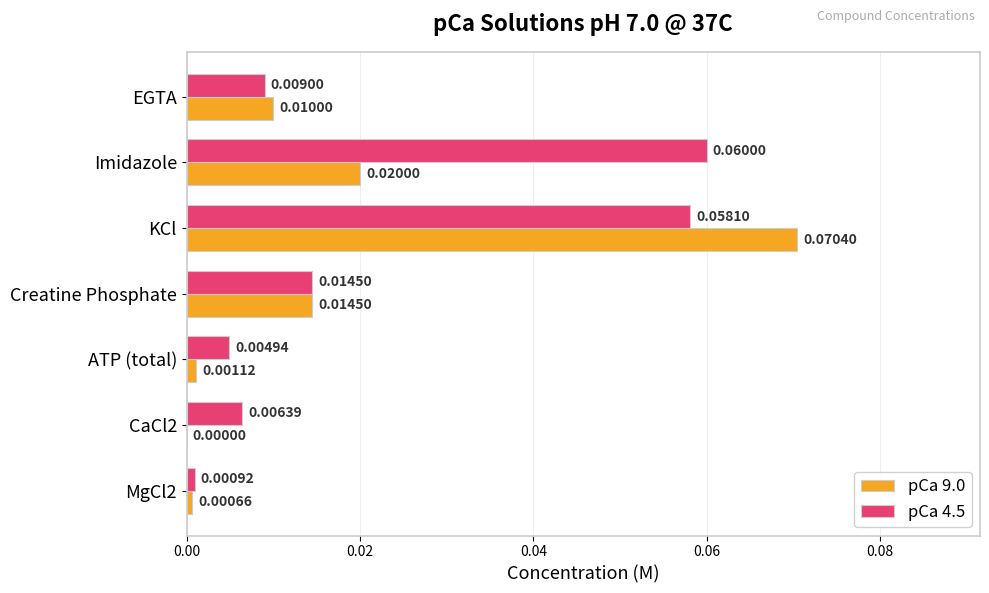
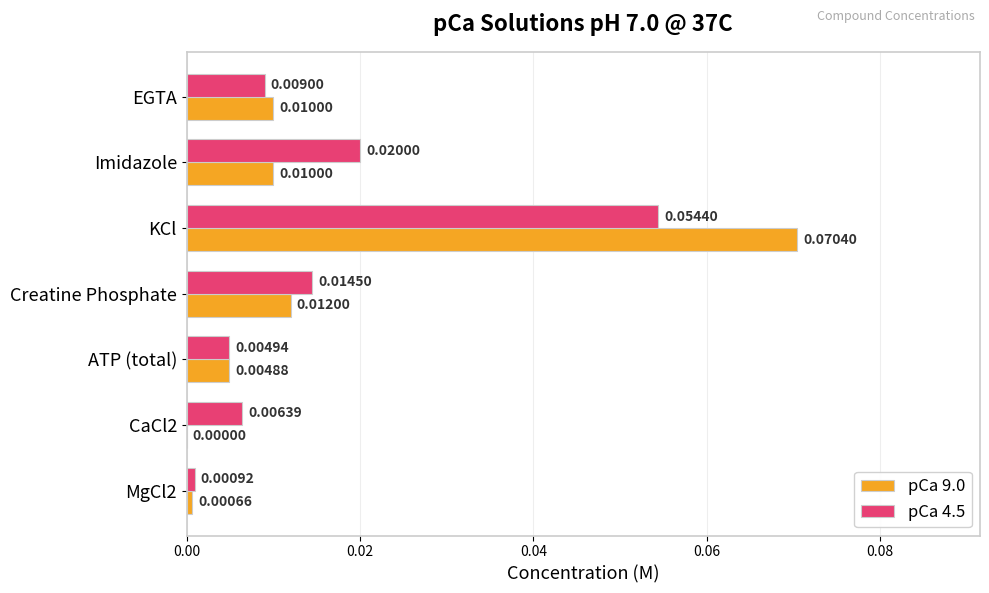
  {
    "pCa 9.0": {
      "EGTA": 0.01000,
-     "Imidazole": 0.02000,
+     "Imidazole": 0.01000,
      "KCl": 0.07040,
-     "Creatine Phosphate": 0.01450,
-     "ATP (total)": 0.00112,
+     "Creatine Phosphate": 0.01200,
+     "ATP (total)": 0.00488,
      "CaCl2": 0.00000,
      "MgCl2": 0.00066
    },
    "pCa 4.5": {
      "EGTA": 0.00900,
-     "Imidazole": 0.06000,
-     "KCl": 0.05810,
+     "Imidazole": 0.02000,
+     "KCl": 0.05440,
      "Creatine Phosphate": 0.01450,
      "ATP (total)": 0.00494,
      "CaCl2": 0.00639,
      "MgCl2": 0.00092
    }
  }
